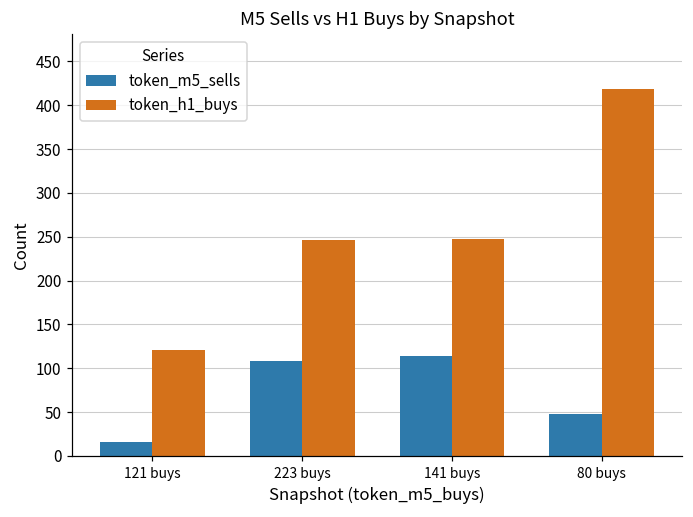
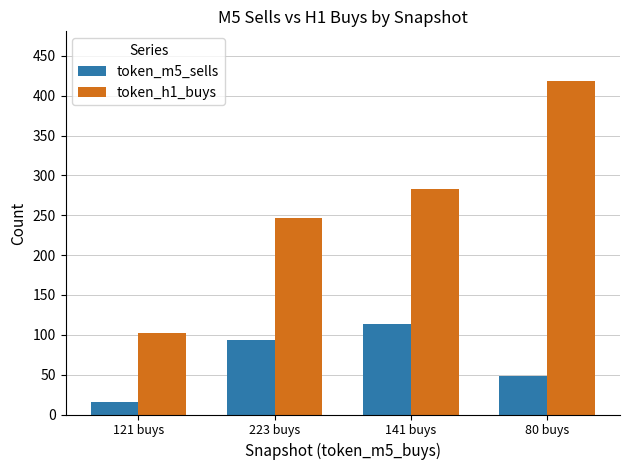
  {
    "token_m5_sells": {
      "121 buys": 20,
-     "223 buys": 110,
+     "223 buys": 90,
      "141 buys": 110,
      "80 buys": 50
    },
    "token_h1_buys": {
-     "121 buys": 120,
+     "121 buys": 100,
      "223 buys": 250,
-     "141 buys": 250,
+     "141 buys": 280,
      "80 buys": 420
    }
  }
